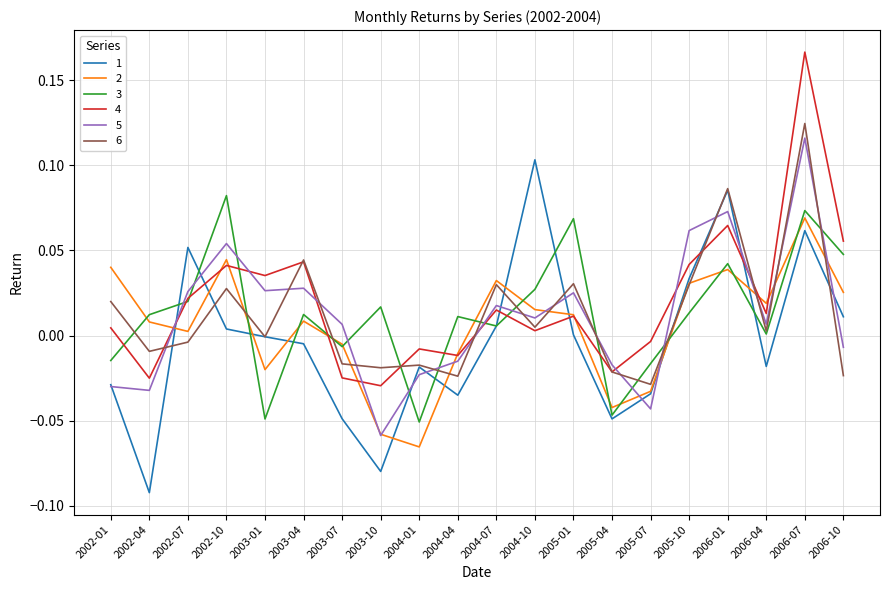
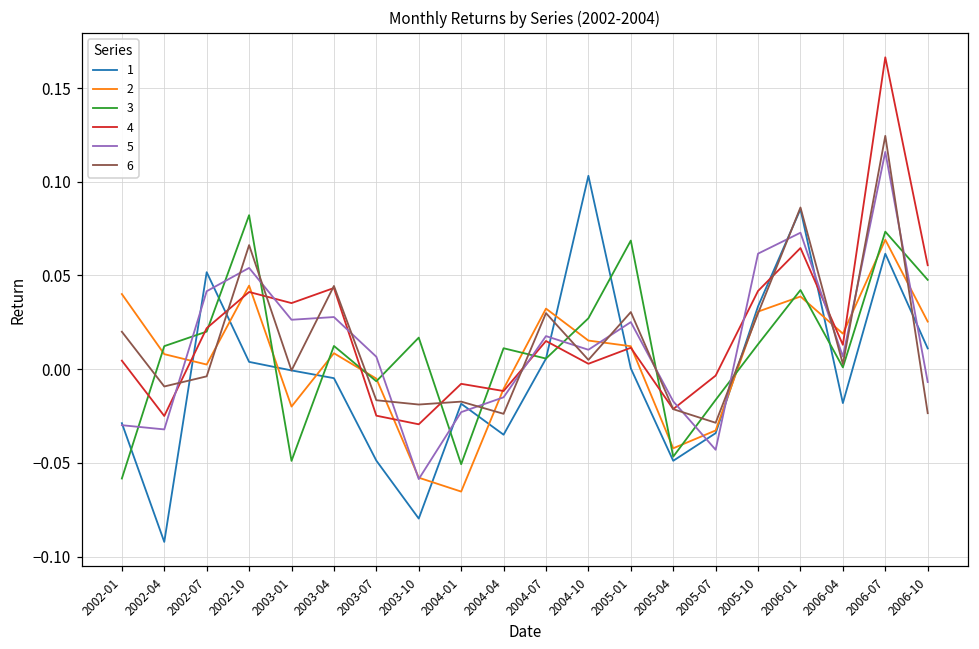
  {
    "1": {
      "2002-04": -0.092,
      "2002-07": 0.052,
      "2002-10": 0.004,
      "2003-04": -0.005,
      "2003-07": -0.049,
      "2003-10": -0.080,
      "2004-04": -0.035,
      "2004-10": 0.103,
      "2005-01": 0.000,
      "2005-04": -0.049,
      "2005-10": 0.034,
      "2006-04": -0.018,
      "2006-07": 0.062,
      "2006-10": 0.011
    },
    "2": {
      "2002-01": 0.040,
      "2002-04": 0.008,
      "2002-07": 0.002,
      "2002-10": 0.045,
      "2003-01": -0.020,
      "2003-04": 0.009,
      "2004-01": -0.065,
      "2004-07": 0.032,
      "2004-10": 0.015,
      "2005-04": -0.042,
      "2006-01": 0.039,
      "2006-04": 0.019,
      "2006-07": 0.069,
      "2006-10": 0.025
    },
    "3": {
-     "2002-01": -0.015,
+     "2002-01": -0.058,
      "2002-04": 0.012,
      "2002-07": 0.020,
      "2002-10": 0.082,
      "2003-01": -0.049,
      "2003-04": 0.012,
      "2003-10": 0.017,
      "2004-01": -0.051,
      "2004-04": 0.011,
      "2004-10": 0.027,
      "2005-01": 0.069,
      "2005-04": -0.047,
      "2005-07": -0.016,
      "2005-10": 0.013,
      "2006-01": 0.042,
      "2006-04": 0.001,
      "2006-07": 0.073,
      "2006-10": 0.048
    },
    "4": {
      "2002-01": 0.005,
      "2002-04": -0.025,
      "2002-07": 0.022,
      "2002-10": 0.041,
      "2003-01": 0.035,
      "2003-07": -0.025,
      "2003-10": -0.029,
      "2004-01": -0.008,
      "2004-07": 0.015,
      "2004-10": 0.003,
      "2005-07": -0.003,
      "2005-10": 0.042,
      "2006-01": 0.065,
      "2006-04": 0.013,
      "2006-07": 0.166,
      "2006-10": 0.055
    },
    "5": {
      "2002-04": -0.032,
-     "2002-07": 0.026,
+     "2002-07": 0.042,
      "2002-10": 0.054,
      "2003-01": 0.026,
      "2003-04": 0.028,
      "2003-07": 0.007,
      "2004-01": -0.023,
      "2004-04": -0.015,
      "2004-07": 0.018,
      "2004-10": 0.010,
      "2005-01": 0.025,
      "2005-04": -0.017,
      "2005-07": -0.043,
      "2005-10": 0.062,
      "2006-01": 0.073,
      "2006-04": 0.007,
      "2006-07": 0.116,
      "2006-10": -0.007
    },
    "6": {
      "2002-01": 0.020,
      "2002-04": -0.009,
      "2002-07": -0.004,
-     "2002-10": 0.028,
+     "2002-10": 0.066,
      "2003-07": -0.017,
      "2003-10": -0.019,
      "2004-04": -0.024,
      "2004-07": 0.030,
      "2004-10": 0.005,
      "2005-01": 0.030,
      "2005-07": -0.029,
      "2006-04": 0.003,
      "2006-07": 0.125,
      "2006-10": -0.023
    }
  }
